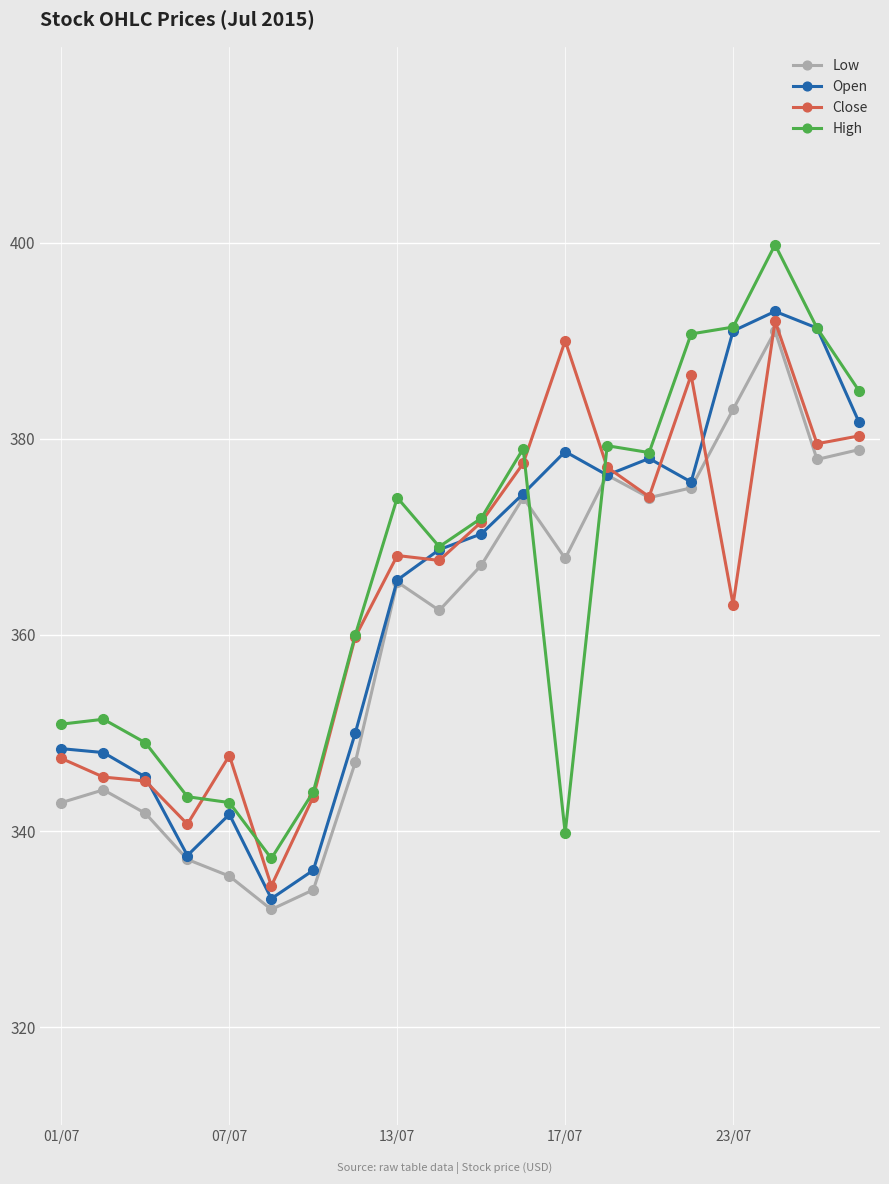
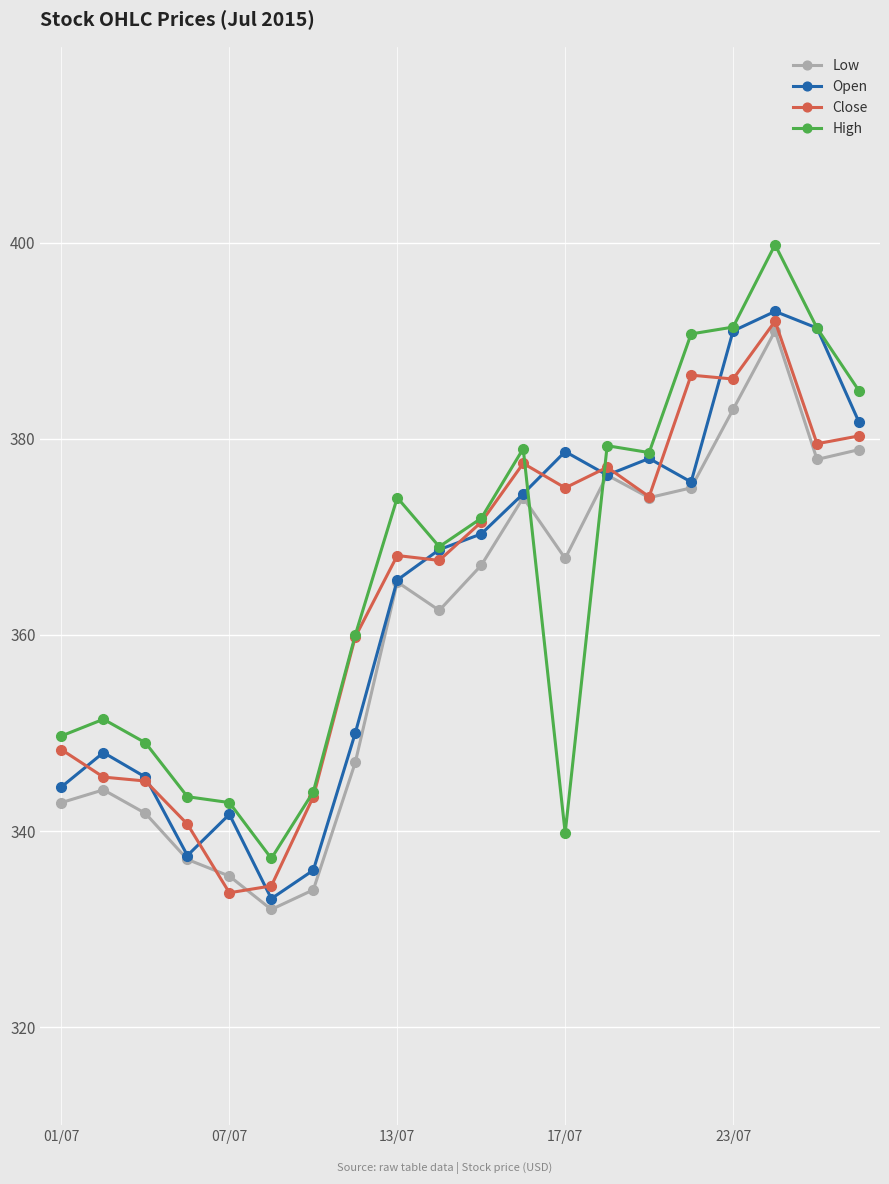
  {
    "Low": {
      "01/07": 343,
      "07/07": 335,
      "17/07": 368,
      "23/07": 383
    },
    "Open": {
-     "01/07": 348,
+     "01/07": 345,
      "07/07": 342,
      "17/07": 379,
      "23/07": 391
    },
    "Close": {
-     "01/07": 347,
-     "07/07": 348,
+     "01/07": 348,
+     "07/07": 334,
      "13/07": 368,
-     "17/07": 390,
-     "23/07": 363
+     "17/07": 375,
+     "23/07": 386
    },
    "High": {
-     "01/07": 351,
+     "01/07": 350,
      "07/07": 343,
      "13/07": 374,
      "17/07": 340,
      "23/07": 391
    }
  }
